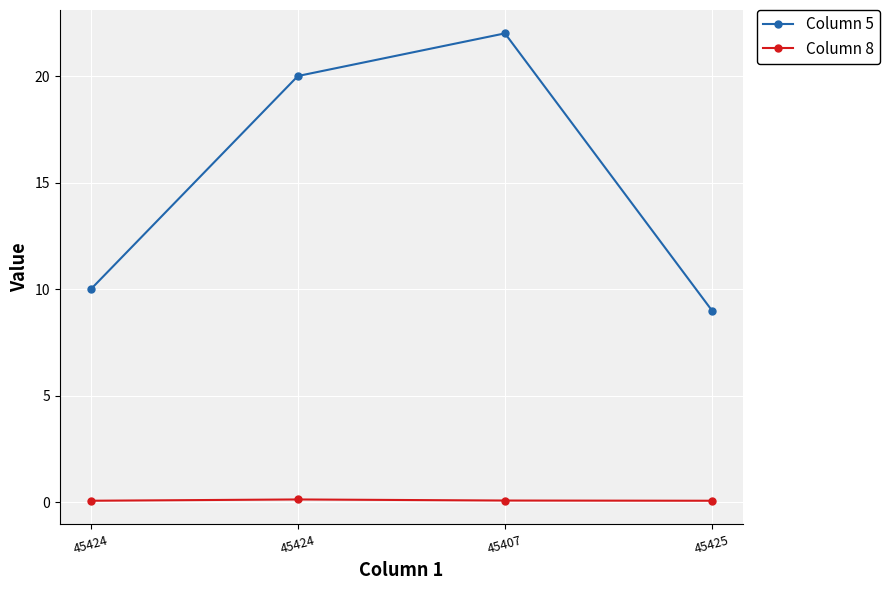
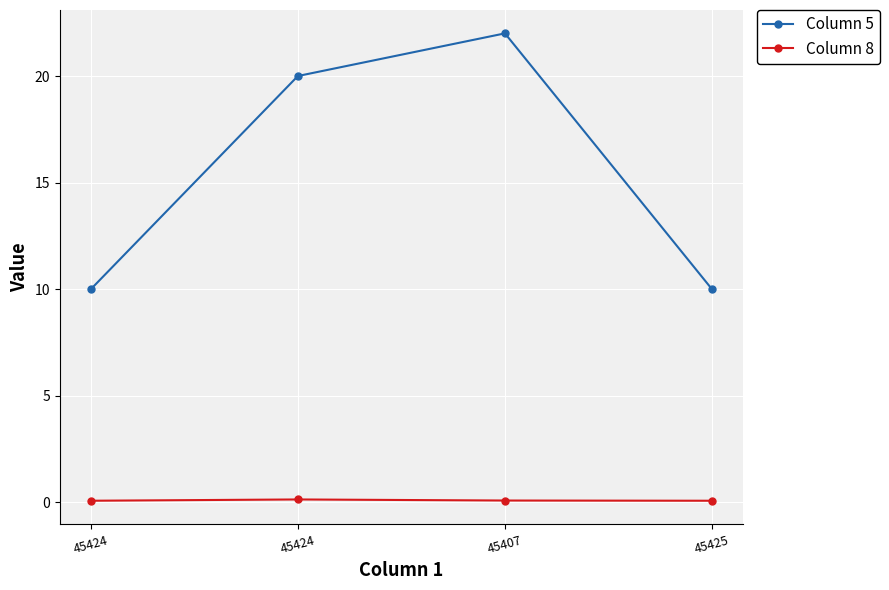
  {
    "Column 5": {
      "45407": 22,
-     "45425": 9
+     "45425": 10
    },
    "Column 8": {
      "45407": 0,
      "45425": 0
    }
  }
